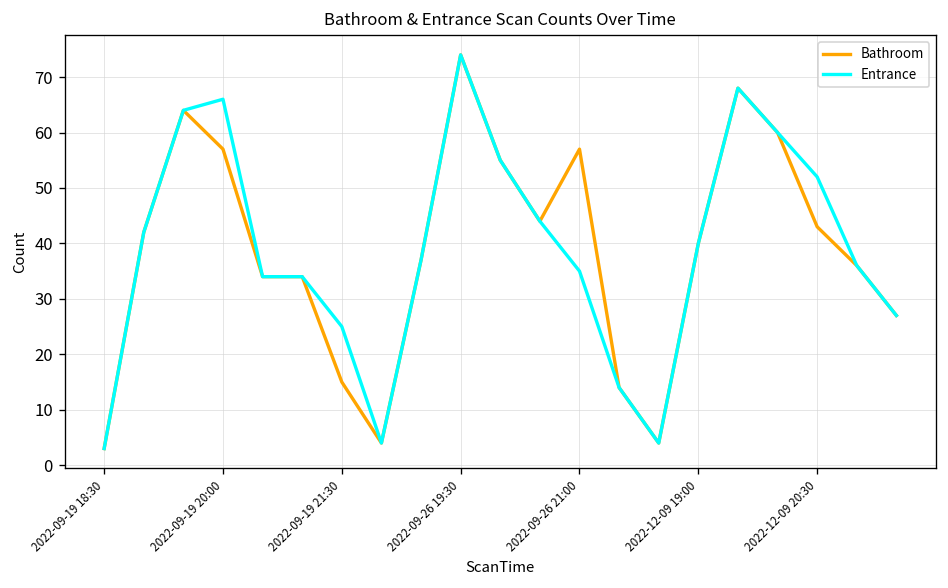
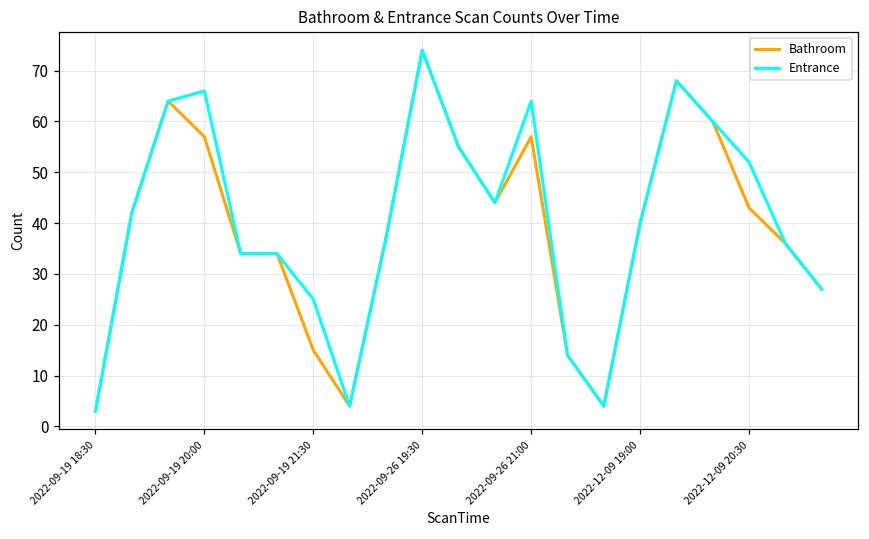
  {
    "Bathroom": {
      "2022-09-19 20:00": 57,
      "2022-09-19 21:30": 15,
      "2022-09-26 21:00": 57,
      "2022-12-09 20:30": 43
    },
    "Entrance": {
      "2022-09-19 20:00": 66,
      "2022-09-19 21:30": 25,
-     "2022-09-26 21:00": 35,
+     "2022-09-26 21:00": 64,
      "2022-12-09 20:30": 52
    }
  }
